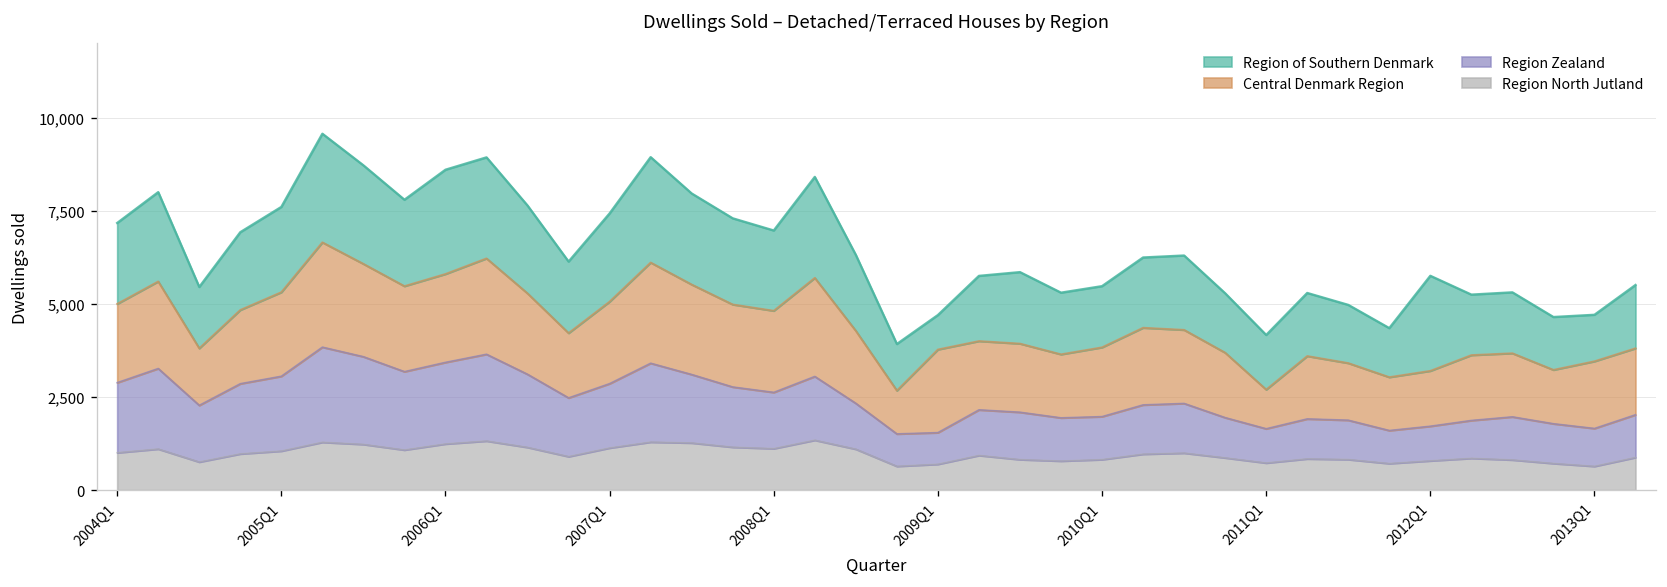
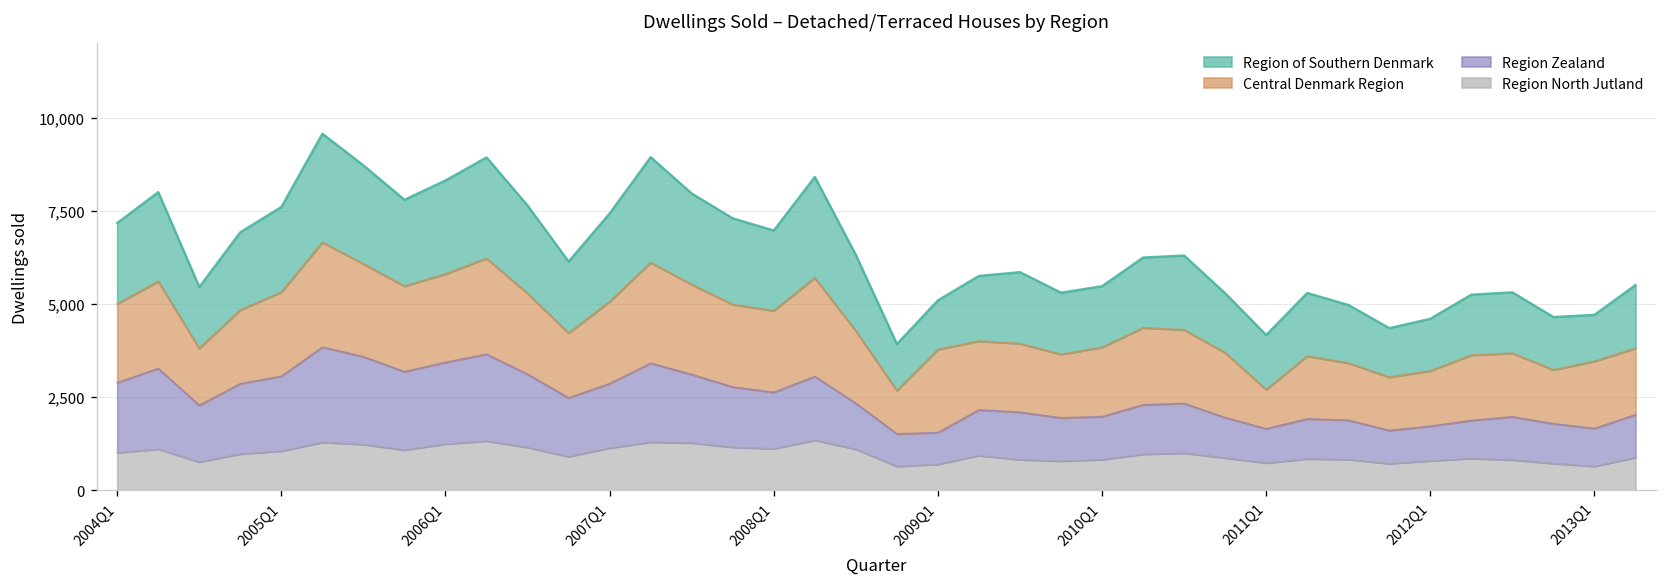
  {
    "Central Denmark Region": {
      "2004Q1": "2,100",
      "2005Q1": "2,300",
      "2006Q1": "2,400",
      "2007Q1": "2,200",
      "2008Q1": "2,200",
      "2009Q1": "2,200",
      "2010Q1": "1,900",
      "2011Q1": "1,100",
      "2012Q1": "1,500",
      "2013Q1": "1,800"
    },
    "Region of Southern Denmark": {
      "2004Q1": "2,200",
      "2005Q1": "2,300",
-     "2006Q1": "2,800",
+     "2006Q1": "2,500",
      "2007Q1": "2,400",
      "2008Q1": "2,200",
-     "2009Q1": "900",
+     "2009Q1": "1,300",
      "2010Q1": "1,600",
      "2011Q1": "1,500",
-     "2012Q1": "2,600",
+     "2012Q1": "1,400",
      "2013Q1": "1,300"
    }
  }
